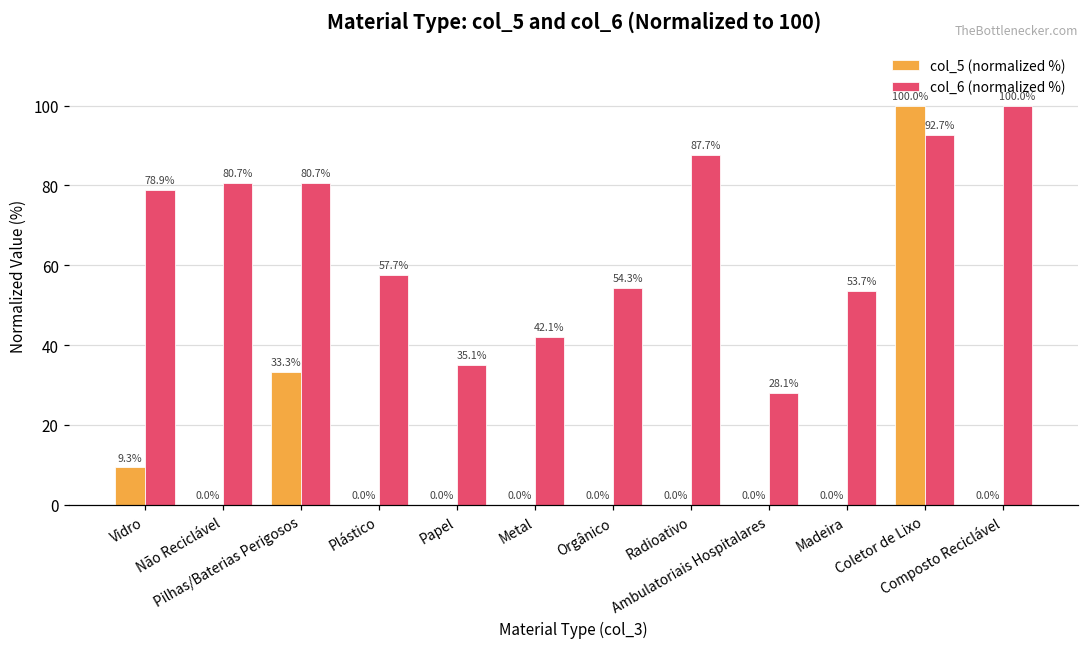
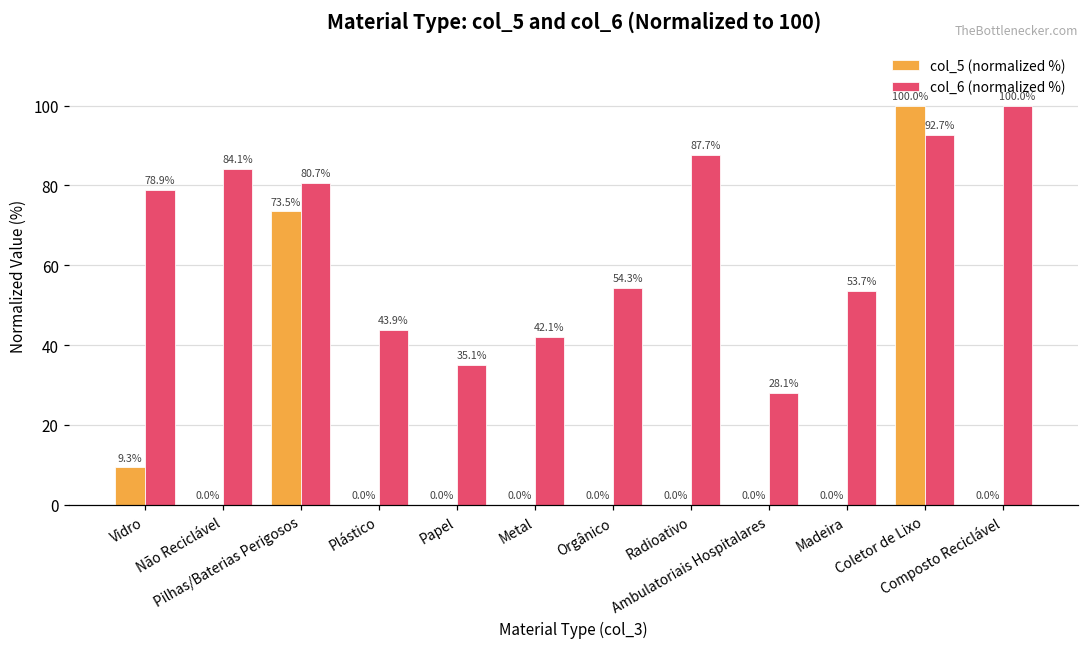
  {
    "col_5 (normalized %)": {
      "Vidro": "9.3%",
      "Não Reciclável": "0.0%",
-     "Pilhas/Baterias Perigosos": "33.3%",
+     "Pilhas/Baterias Perigosos": "73.5%",
      "Plástico": "0.0%",
      "Papel": "0.0%",
      "Metal": "0.0%",
      "Orgânico": "0.0%",
      "Radioativo": "0.0%",
      "Ambulatoriais Hospitalares": "0.0%",
      "Madeira": "0.0%",
      "Coletor de Lixo": "100.0%",
      "Composto Reciclável": "0.0%"
    },
    "col_6 (normalized %)": {
      "Vidro": "78.9%",
-     "Não Reciclável": "80.7%",
+     "Não Reciclável": "84.1%",
      "Pilhas/Baterias Perigosos": "80.7%",
-     "Plástico": "57.7%",
+     "Plástico": "43.9%",
      "Papel": "35.1%",
      "Metal": "42.1%",
      "Orgânico": "54.3%",
      "Radioativo": "87.7%",
      "Ambulatoriais Hospitalares": "28.1%",
      "Madeira": "53.7%",
      "Coletor de Lixo": "92.7%",
      "Composto Reciclável": "100.0%"
    }
  }
